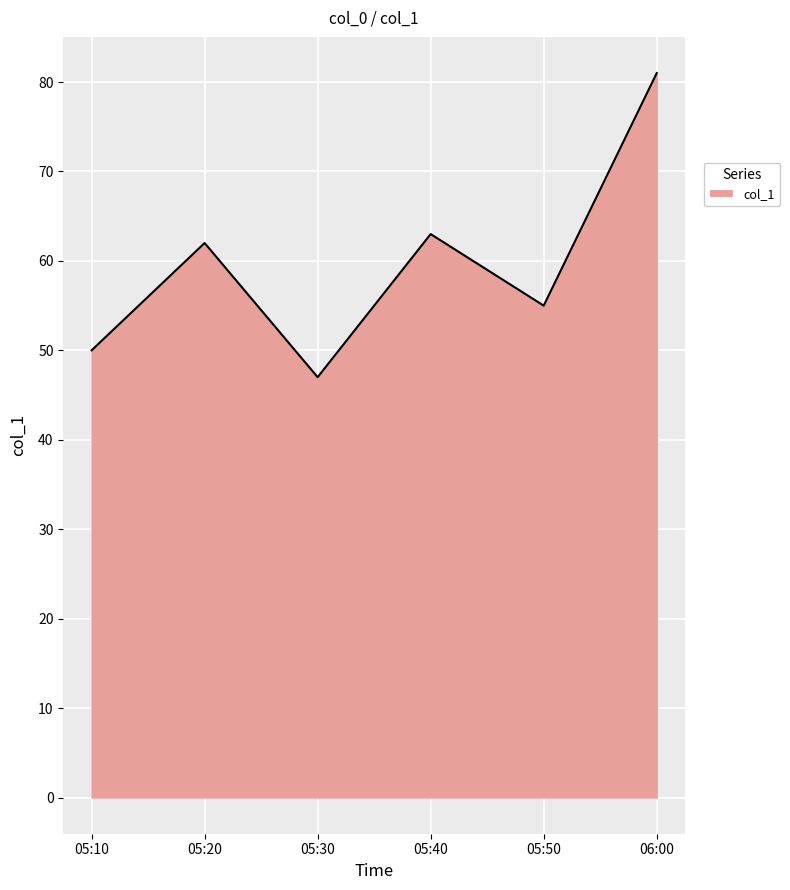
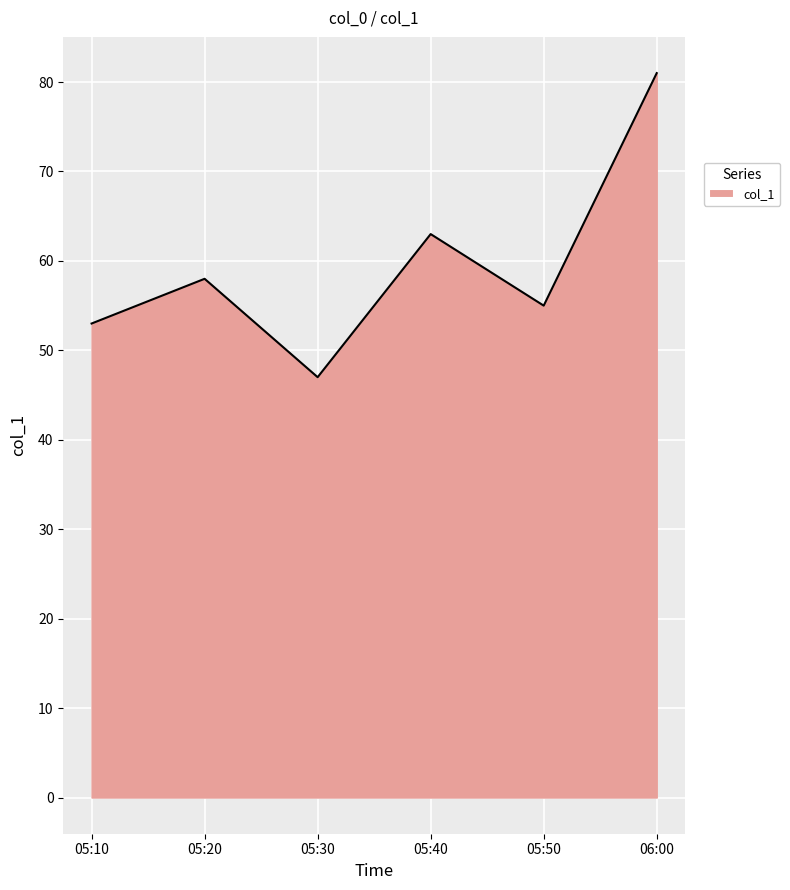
  {
-   "05:10": 50,
-   "05:20": 62,
+   "05:10": 53,
+   "05:20": 58,
    "05:30": 47,
    "05:40": 63,
    "05:50": 55,
    "06:00": 81
  }
